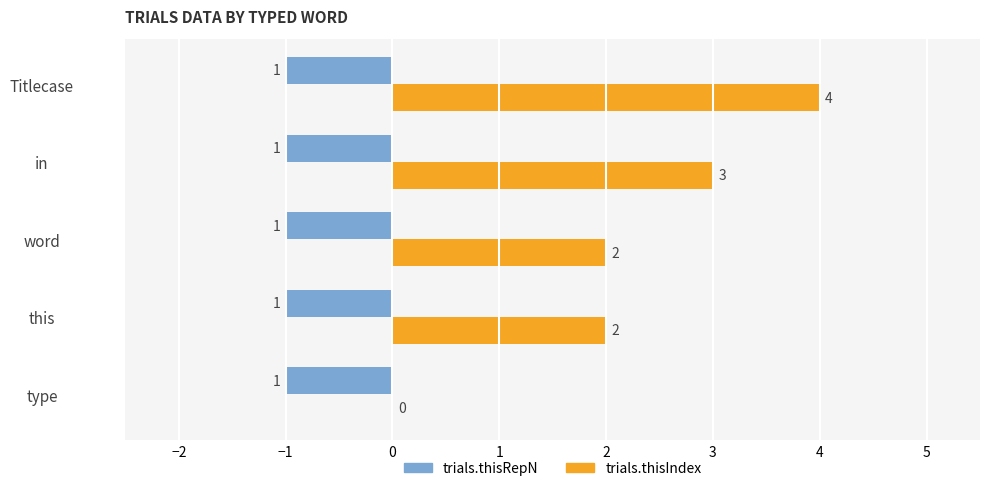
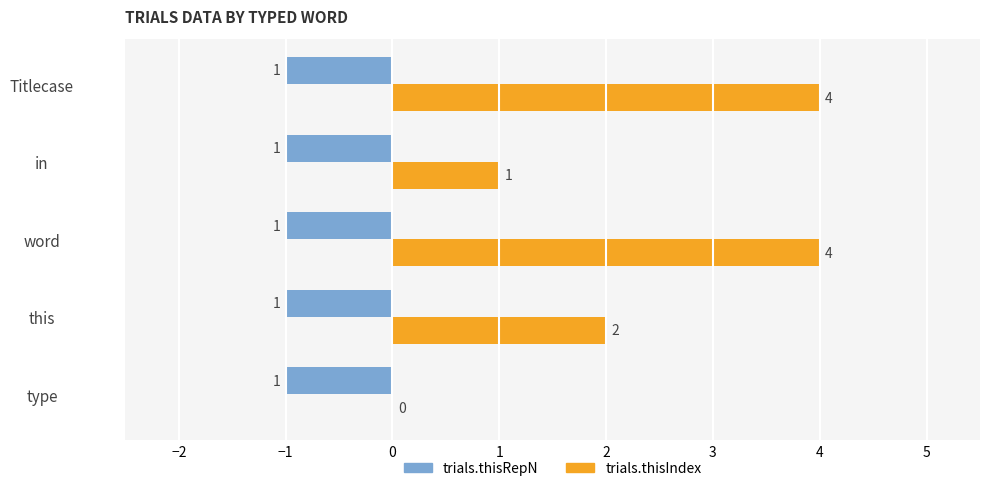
  {
    "trials.thisIndex": {
      "Titlecase": 4,
-     "in": 3,
-     "word": 2,
+     "in": 1,
+     "word": 4,
      "this": 2,
      "type": 0
    }
  }
